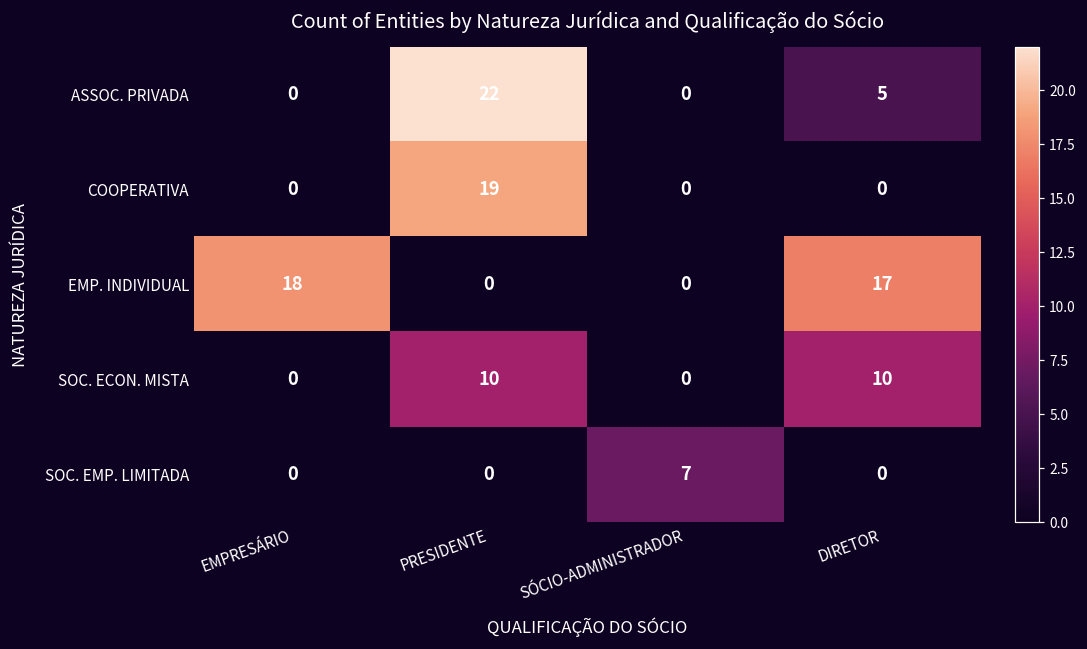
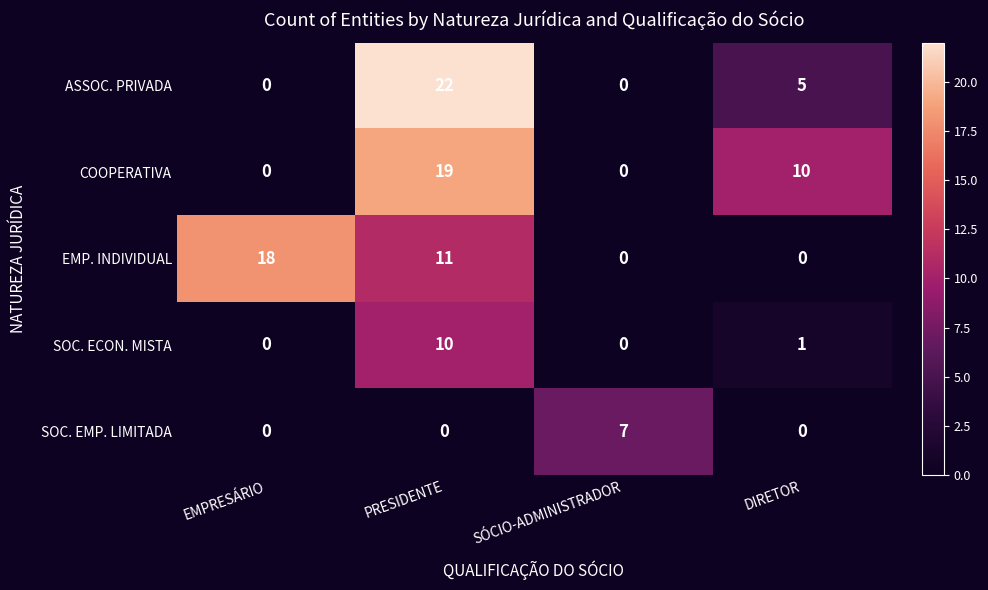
  {
    "ASSOC. PRIVADA": {
      "EMPRESÁRIO": 0,
      "SÓCIO-ADMINISTRADOR": 0,
      "DIRETOR": 5
    },
    "COOPERATIVA": {
      "EMPRESÁRIO": 0,
      "PRESIDENTE": 19,
      "SÓCIO-ADMINISTRADOR": 0,
-     "DIRETOR": 0
+     "DIRETOR": 10
    },
    "EMP. INDIVIDUAL": {
      "EMPRESÁRIO": 18,
-     "PRESIDENTE": 0,
+     "PRESIDENTE": 11,
      "SÓCIO-ADMINISTRADOR": 0,
-     "DIRETOR": 17
+     "DIRETOR": 0
    },
    "SOC. ECON. MISTA": {
      "EMPRESÁRIO": 0,
      "PRESIDENTE": 10,
      "SÓCIO-ADMINISTRADOR": 0,
-     "DIRETOR": 10
+     "DIRETOR": 1
    },
    "SOC. EMP. LIMITADA": {
      "EMPRESÁRIO": 0,
      "PRESIDENTE": 0,
      "SÓCIO-ADMINISTRADOR": 7,
      "DIRETOR": 0
    }
  }
